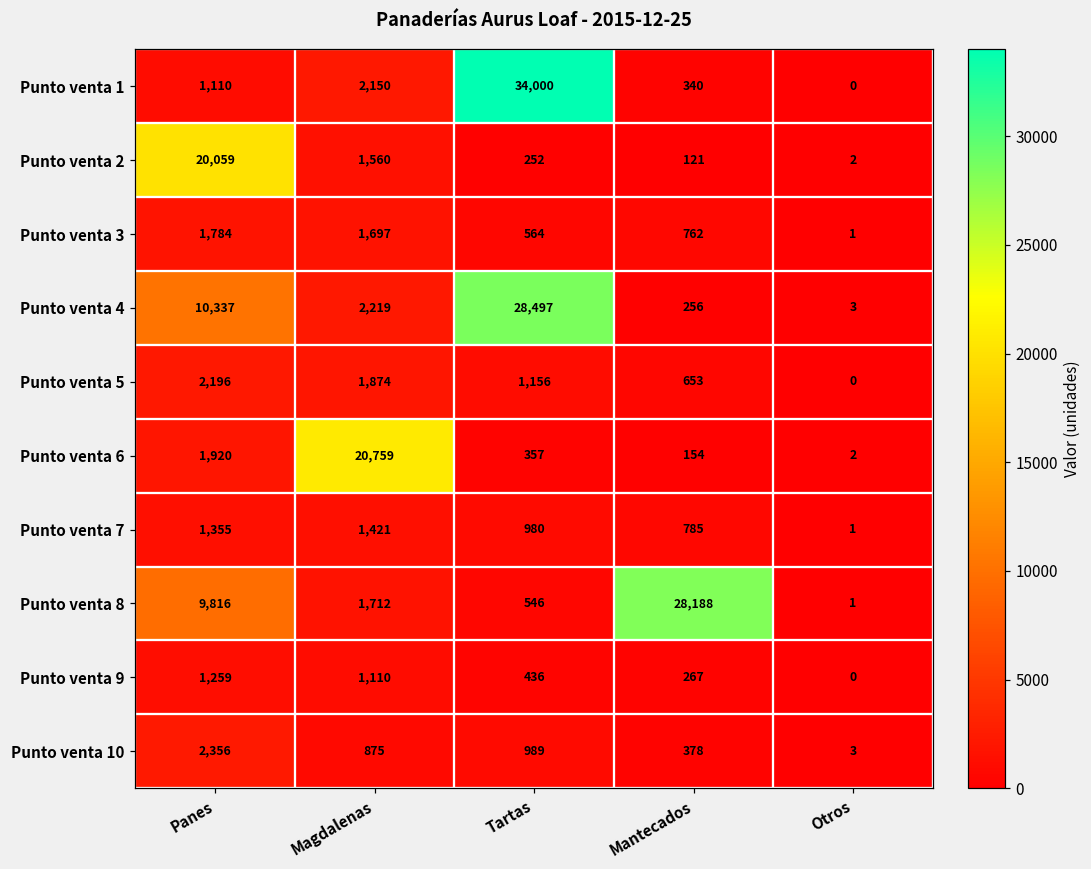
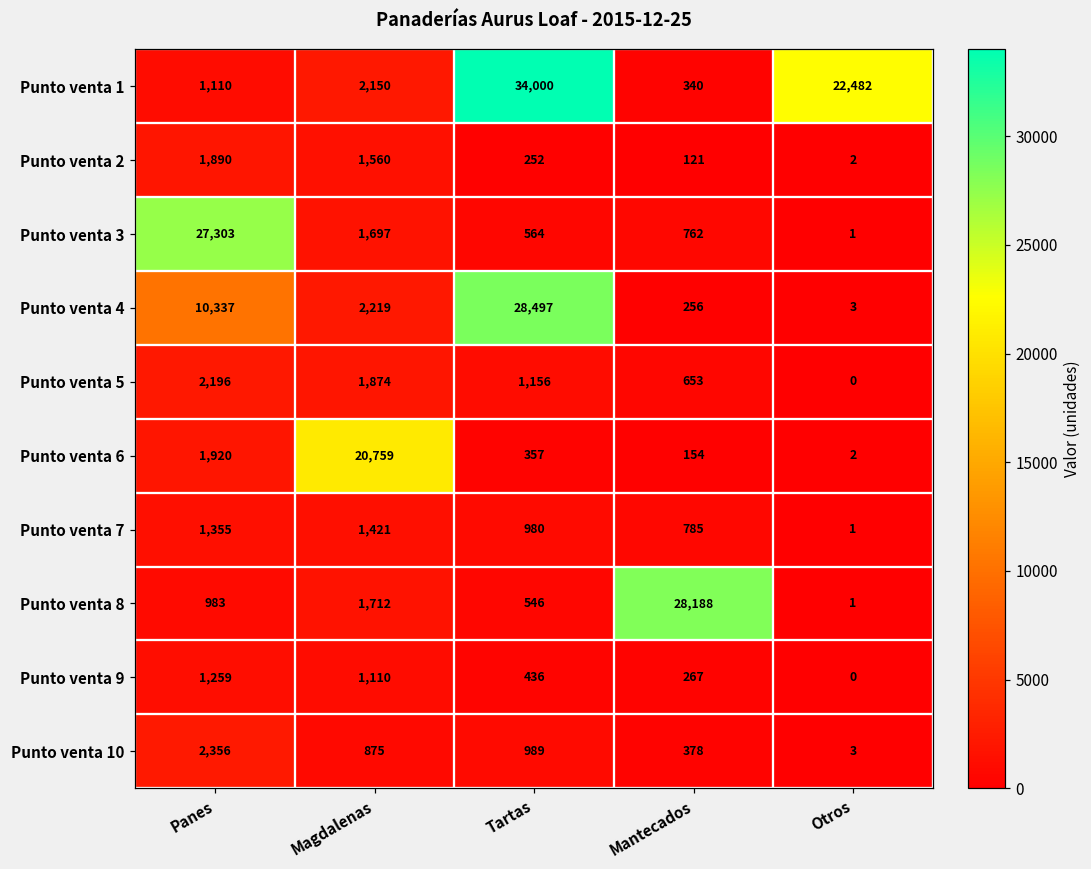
  {
    "Punto venta 1": {
      "Panes": "1,110",
      "Magdalenas": "2,150",
      "Tartas": "34,000",
      "Mantecados": "340",
-     "Otros": "0"
+     "Otros": "22,482"
    },
    "Punto venta 2": {
-     "Panes": "20,059",
+     "Panes": "1,890",
      "Magdalenas": "1,560",
      "Tartas": "252",
      "Mantecados": "121",
      "Otros": "2"
    },
    "Punto venta 3": {
-     "Panes": "1,784",
+     "Panes": "27,303",
      "Magdalenas": "1,697",
      "Tartas": "564",
      "Mantecados": "762",
      "Otros": "1"
    },
    "Punto venta 4": {
      "Panes": "10,337",
      "Magdalenas": "2,219",
      "Tartas": "28,497",
      "Mantecados": "256",
      "Otros": "3"
    },
    "Punto venta 5": {
      "Panes": "2,196",
      "Magdalenas": "1,874",
      "Tartas": "1,156",
      "Mantecados": "653",
      "Otros": "0"
    },
    "Punto venta 6": {
      "Panes": "1,920",
      "Magdalenas": "20,759",
      "Tartas": "357",
      "Mantecados": "154",
      "Otros": "2"
    },
    "Punto venta 7": {
      "Panes": "1,355",
      "Magdalenas": "1,421",
      "Tartas": "980",
      "Mantecados": "785",
      "Otros": "1"
    },
    "Punto venta 8": {
-     "Panes": "9,816",
+     "Panes": "983",
      "Magdalenas": "1,712",
      "Tartas": "546",
      "Mantecados": "28,188",
      "Otros": "1"
    },
    "Punto venta 9": {
      "Panes": "1,259",
      "Magdalenas": "1,110",
      "Tartas": "436",
      "Mantecados": "267",
      "Otros": "0"
    },
    "Punto venta 10": {
      "Panes": "2,356",
      "Magdalenas": "875",
      "Tartas": "989",
      "Mantecados": "378",
      "Otros": "3"
    }
  }
